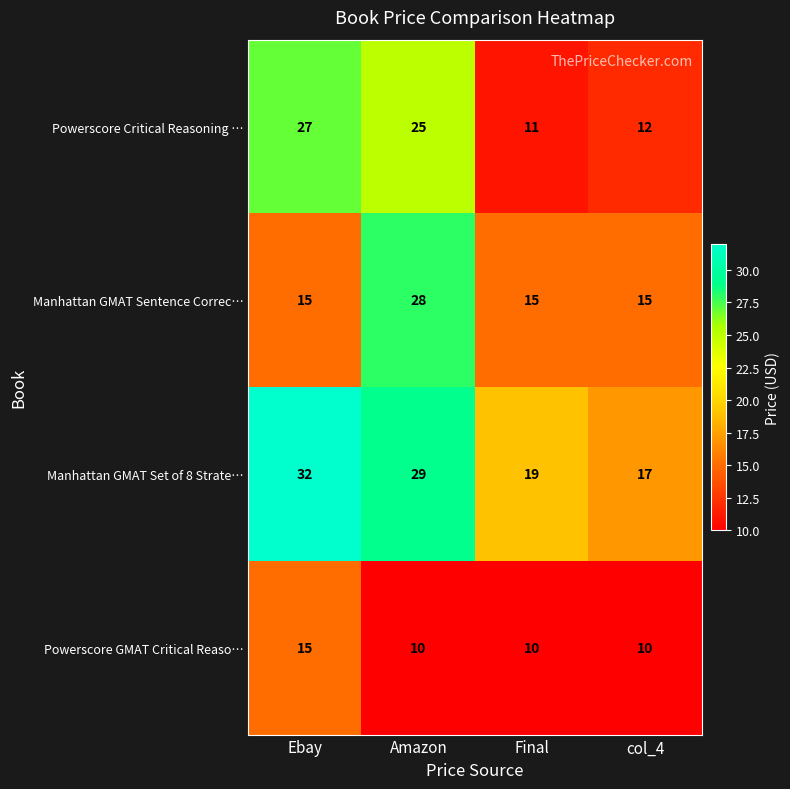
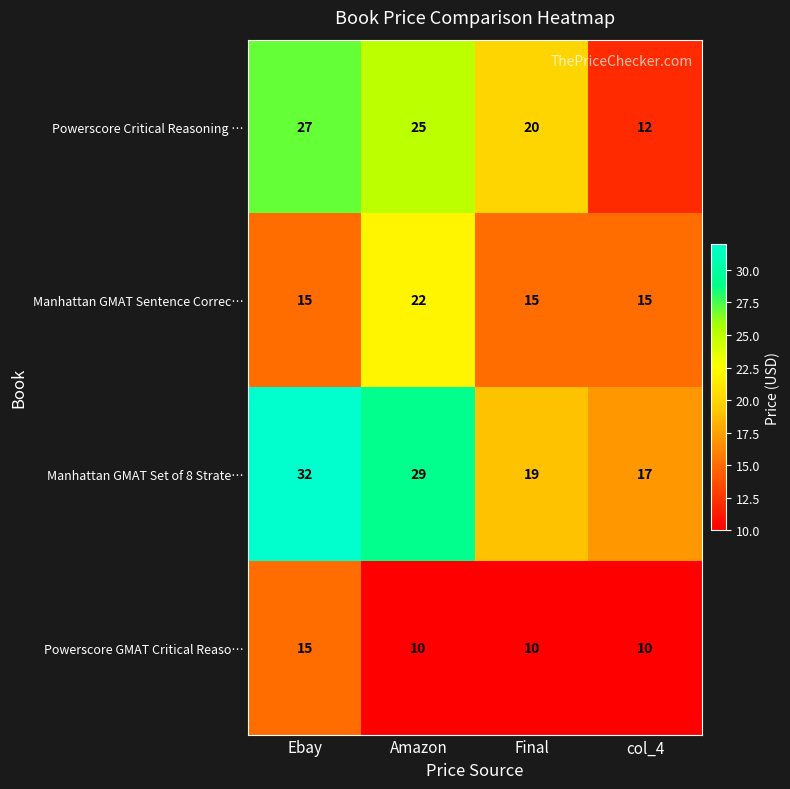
  {
    "Powerscore Critical Reasoning …": {
      "Ebay": 27,
      "Amazon": 25,
-     "Final": 11
+     "Final": 20
    },
    "Manhattan GMAT Sentence Correc…": {
      "Ebay": 15,
-     "Amazon": 28,
+     "Amazon": 22,
      "Final": 15,
      "col_4": 15
    },
    "Manhattan GMAT Set of 8 Strate…": {
      "Ebay": 32,
      "Amazon": 29,
      "Final": 19,
      "col_4": 17
    },
    "Powerscore GMAT Critical Reaso…": {
      "Ebay": 15,
      "Amazon": 10,
      "Final": 10,
      "col_4": 10
    }
  }
